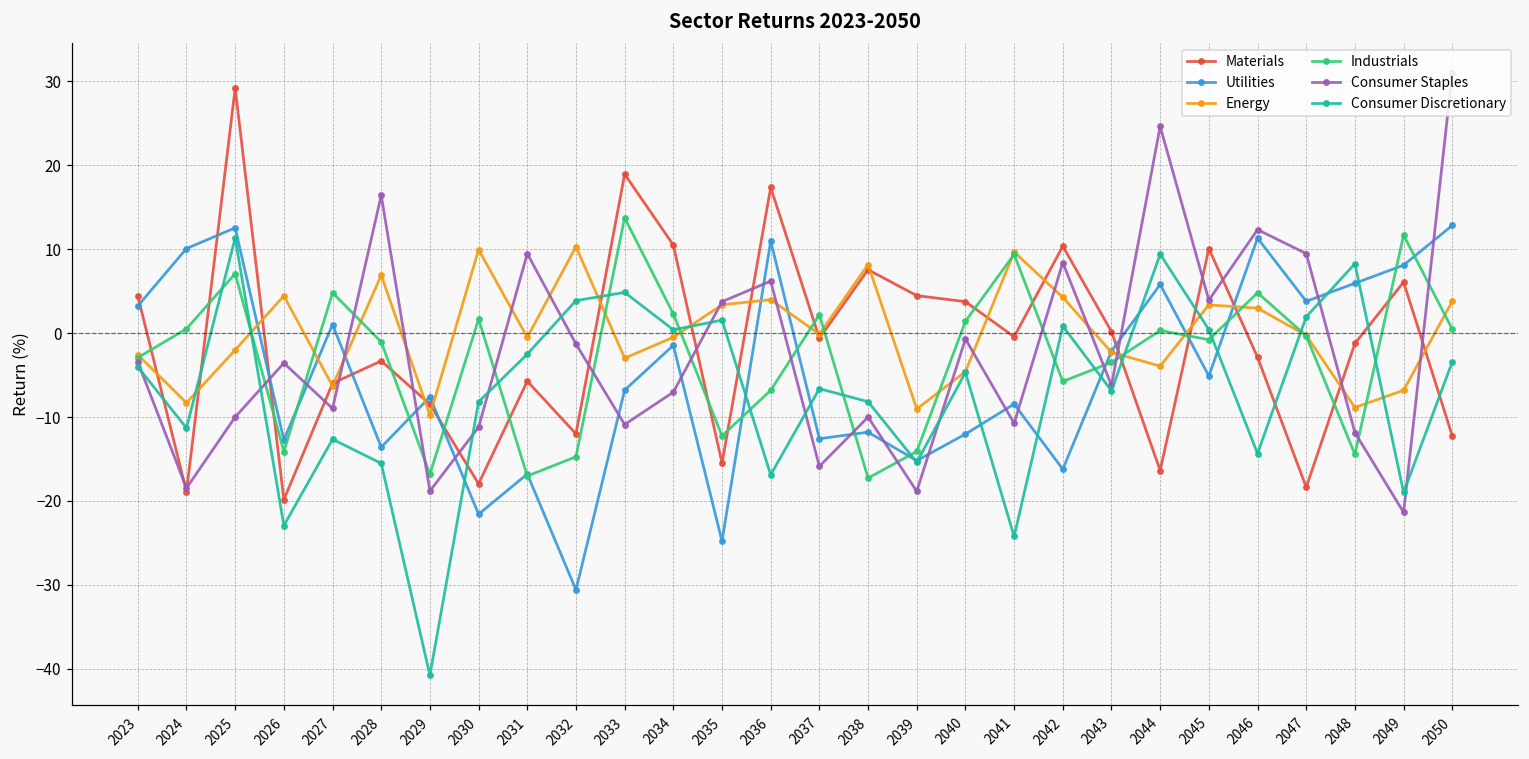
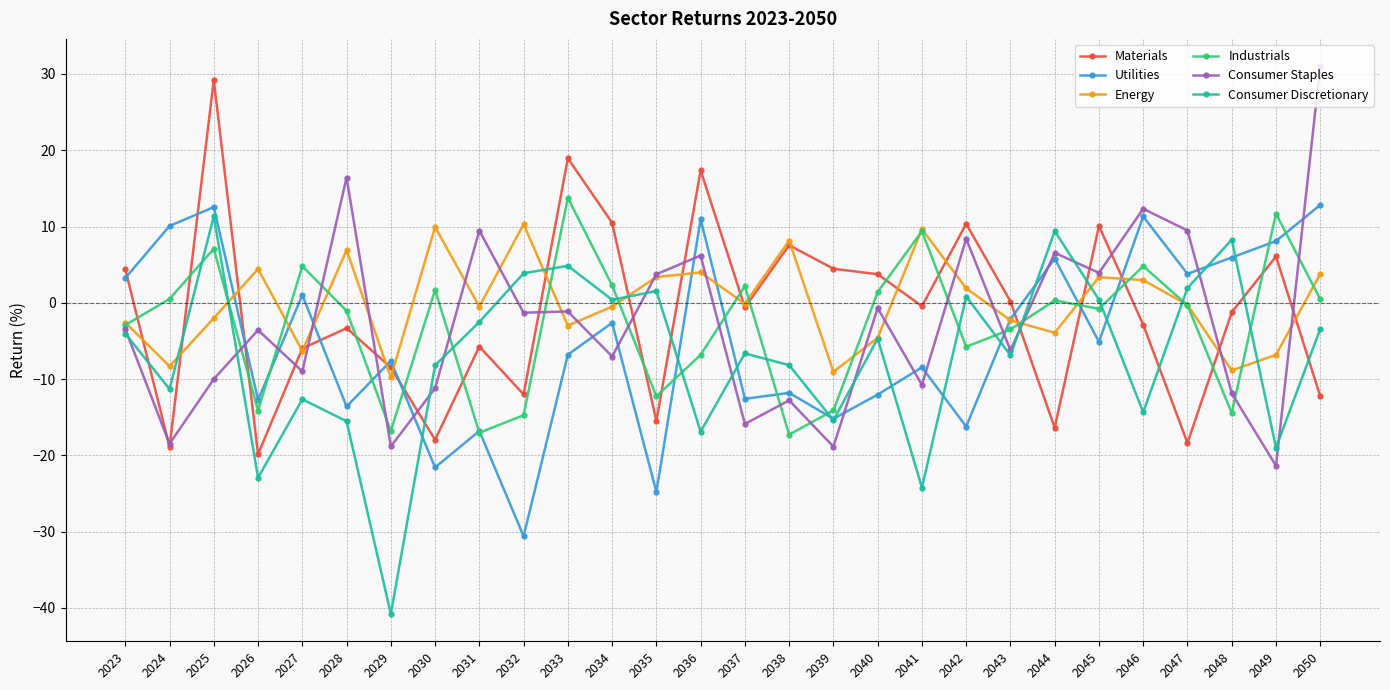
  {
    "Materials": {
      "2023": 4,
      "2024": -19,
      "2025": 29,
      "2026": -20,
      "2028": -3,
      "2029": -8,
      "2030": -18,
      "2031": -6,
      "2032": -12,
      "2033": 19,
      "2034": 10,
      "2035": -15,
      "2036": 17,
      "2037": -1,
      "2038": 8,
      "2039": 4,
      "2040": 4,
      "2041": 0,
      "2042": 10,
      "2043": 0,
      "2044": -16,
      "2045": 10,
      "2046": -3,
      "2047": -18,
      "2048": -1,
      "2049": 6,
      "2050": -12
    },
    "Utilities": {
      "2023": 3,
      "2024": 10,
      "2025": 13,
      "2026": -13,
      "2027": 1,
      "2028": -14,
      "2029": -8,
      "2030": -22,
      "2032": -31,
      "2033": -7,
-     "2034": -1,
+     "2034": -3,
      "2035": -25,
      "2036": 11,
      "2037": -13,
      "2038": -12,
      "2040": -12,
      "2041": -8,
      "2042": -16,
      "2044": 6,
      "2045": -5,
      "2046": 11,
      "2047": 4,
      "2048": 6,
      "2049": 8,
      "2050": 13
    },
    "Energy": {
      "2023": -3,
      "2024": -8,
      "2025": -2,
      "2026": 4,
      "2028": 7,
      "2029": -10,
      "2030": 10,
      "2031": 0,
      "2032": 10,
      "2033": -3,
      "2034": 0,
      "2035": 3,
      "2036": 4,
      "2037": 0,
      "2038": 8,
      "2039": -9,
-     "2042": 4,
+     "2042": 2,
      "2044": -4,
      "2045": 3,
      "2046": 3,
      "2048": -9,
      "2049": -7,
      "2050": 4
    },
    "Consumer Staples": {
      "2023": -3,
      "2024": -18,
      "2025": -10,
      "2026": -4,
      "2027": -9,
      "2028": 16,
      "2029": -19,
      "2030": -11,
      "2031": 9,
      "2032": -1,
-     "2033": -11,
+     "2033": -1,
      "2034": -7,
      "2035": 4,
      "2036": 6,
      "2037": -16,
-     "2038": -10,
+     "2038": -13,
      "2039": -19,
      "2040": -1,
      "2041": -11,
      "2042": 8,
      "2043": -6,
-     "2044": 25,
+     "2044": 7,
      "2045": 4,
      "2046": 12,
      "2047": 9,
      "2048": -12,
      "2049": -21
    }
  }
